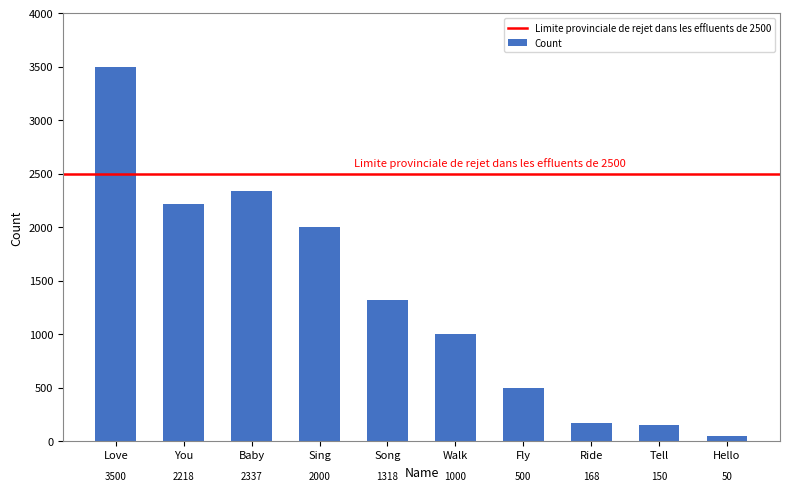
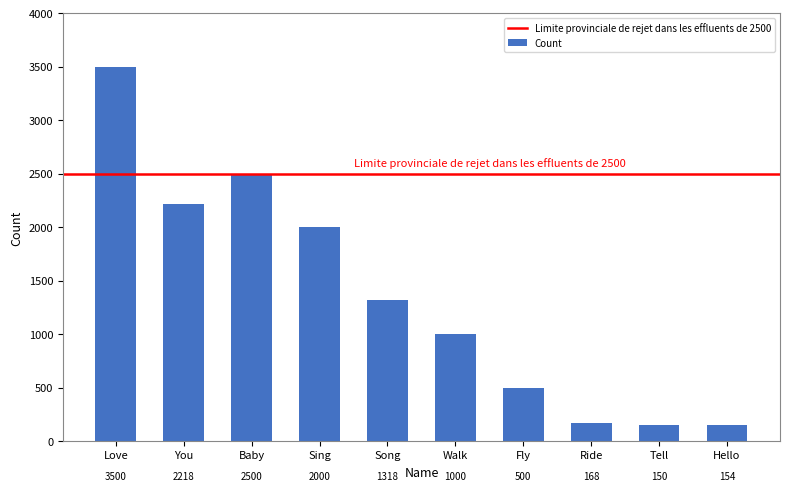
  {
-   "Baby": 2337,
-   "Hello": 50
+   "Baby": 2500,
+   "Hello": 154
  }
